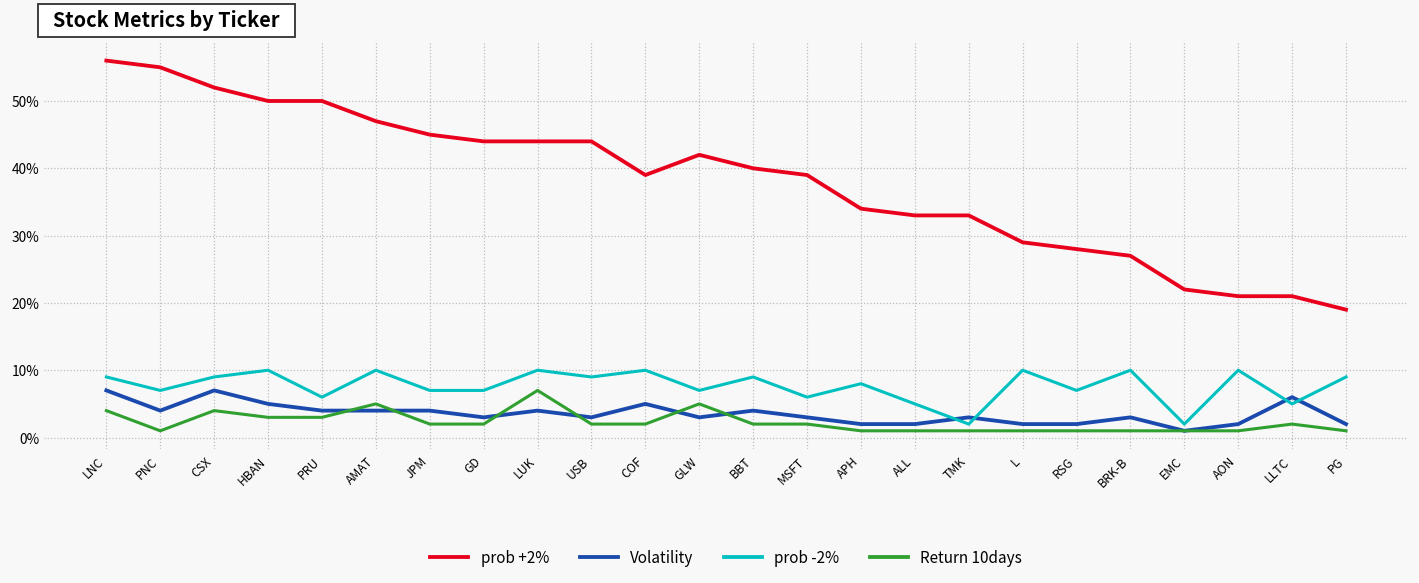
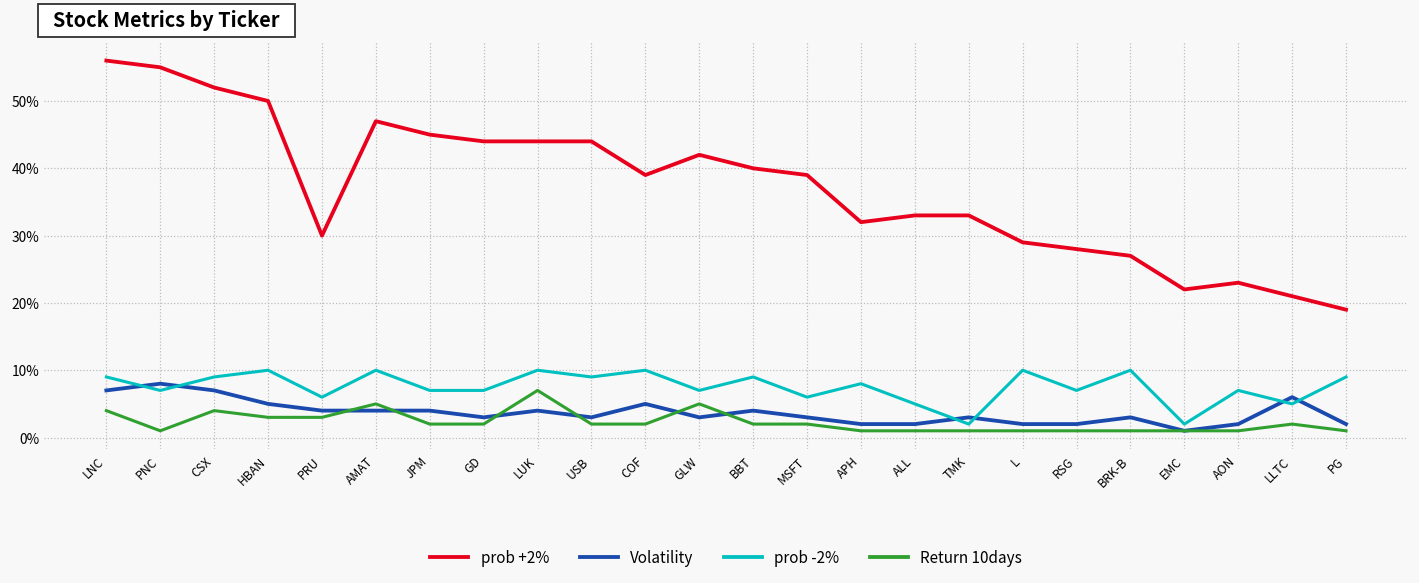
  {
    "prob +2%": {
      "LNC": "56%",
      "PNC": "55%",
      "CSX": "52%",
      "HBAN": "50%",
-     "PRU": "50%",
+     "PRU": "30%",
      "AMAT": "47%",
      "JPM": "45%",
      "GD": "44%",
      "LUK": "44%",
      "USB": "44%",
      "COF": "39%",
      "GLW": "42%",
      "BBT": "40%",
      "MSFT": "39%",
-     "APH": "34%",
+     "APH": "32%",
      "ALL": "33%",
      "TMK": "33%",
      "L": "29%",
      "RSG": "28%",
      "BRK-B": "27%",
      "EMC": "22%",
-     "AON": "21%",
+     "AON": "23%",
      "LLTC": "21%",
      "PG": "19%"
    },
    "Volatility": {
      "LNC": "7%",
-     "PNC": "4%",
+     "PNC": "8%",
      "CSX": "7%",
      "HBAN": "5%",
      "PRU": "4%",
      "AMAT": "4%",
      "JPM": "4%",
      "GD": "3%",
      "LUK": "4%",
      "USB": "3%",
      "COF": "5%",
      "GLW": "3%",
      "BBT": "4%",
      "MSFT": "3%",
      "APH": "2%",
      "ALL": "2%",
      "TMK": "3%",
      "L": "2%",
      "RSG": "2%",
      "BRK-B": "3%",
      "AON": "2%",
      "LLTC": "6%",
      "PG": "2%"
    },
    "prob -2%": {
      "LNC": "9%",
      "PNC": "7%",
      "CSX": "9%",
      "HBAN": "10%",
      "PRU": "6%",
      "AMAT": "10%",
      "JPM": "7%",
      "GD": "7%",
      "LUK": "10%",
      "USB": "9%",
      "COF": "10%",
      "GLW": "7%",
      "BBT": "9%",
      "MSFT": "6%",
      "APH": "8%",
      "ALL": "5%",
      "TMK": "2%",
      "L": "10%",
      "RSG": "7%",
      "BRK-B": "10%",
      "EMC": "2%",
-     "AON": "10%",
+     "AON": "7%",
      "LLTC": "5%",
      "PG": "9%"
    },
    "Return 10days": {
      "LNC": "4%",
      "PNC": "1%",
      "CSX": "4%",
      "HBAN": "3%",
      "PRU": "3%",
      "AMAT": "5%",
      "JPM": "2%",
      "GD": "2%",
      "LUK": "7%",
      "USB": "2%",
      "COF": "2%",
      "GLW": "5%",
      "BBT": "2%",
      "MSFT": "2%",
      "APH": "1%",
      "ALL": "1%",
      "TMK": "1%",
      "L": "1%",
      "RSG": "1%",
      "BRK-B": "1%",
      "AON": "1%",
      "LLTC": "2%",
      "PG": "1%"
    }
  }
